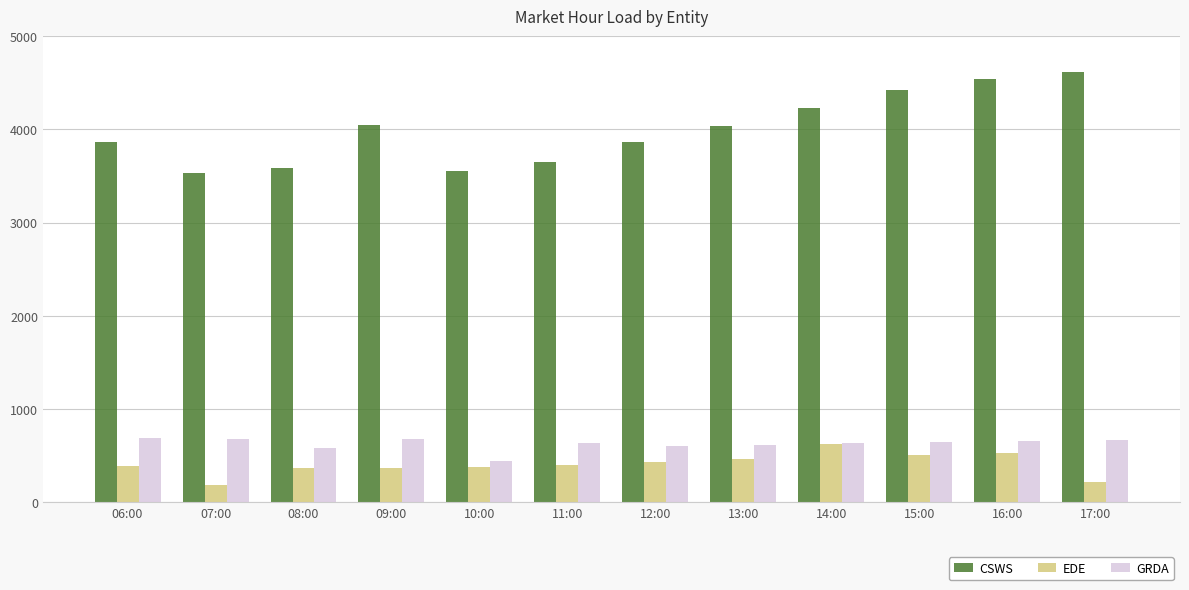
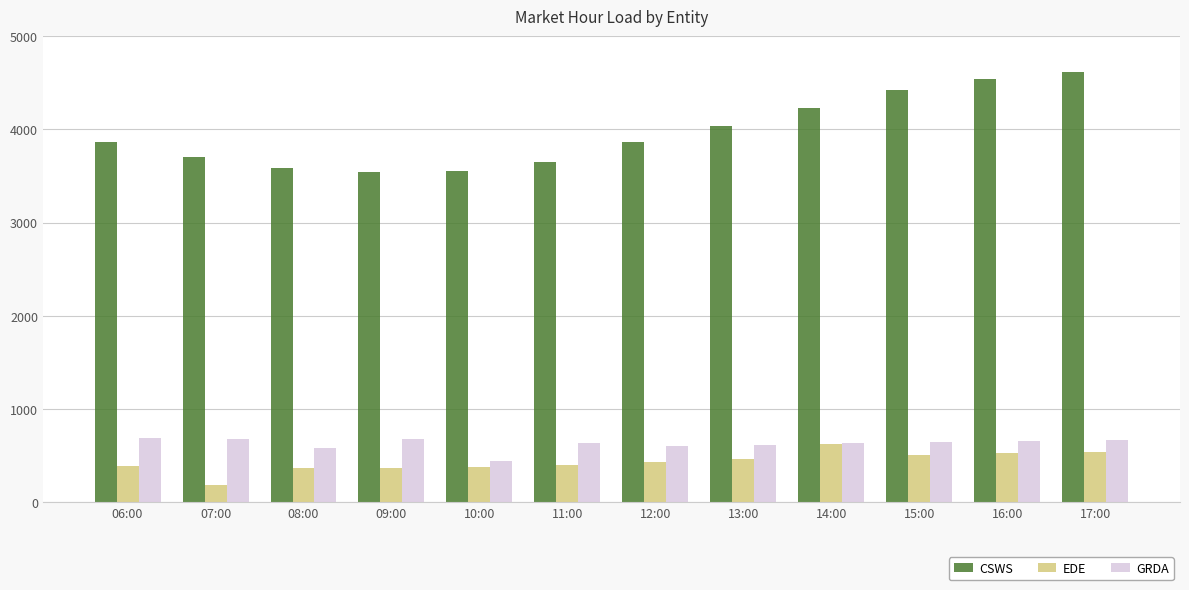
  {
    "CSWS": {
      "06:00": 3900,
-     "07:00": 3500,
+     "07:00": 3700,
      "08:00": 3600,
-     "09:00": 4000,
+     "09:00": 3500,
      "10:00": 3600,
      "11:00": 3700,
      "12:00": 3900,
      "13:00": 4000,
      "14:00": 4200,
      "15:00": 4400,
      "16:00": 4500,
      "17:00": 4600
    },
    "EDE": {
      "06:00": 400,
      "07:00": 200,
      "08:00": 400,
      "09:00": 400,
      "10:00": 400,
      "11:00": 400,
      "12:00": 400,
      "13:00": 500,
      "14:00": 600,
      "15:00": 500,
      "16:00": 500,
-     "17:00": 200
+     "17:00": 500
    },
    "GRDA": {
      "06:00": 700,
      "07:00": 700,
      "08:00": 600,
      "09:00": 700,
      "10:00": 400,
      "11:00": 600,
      "12:00": 600,
      "13:00": 600,
      "14:00": 600,
      "15:00": 700,
      "16:00": 700,
      "17:00": 700
    }
  }
